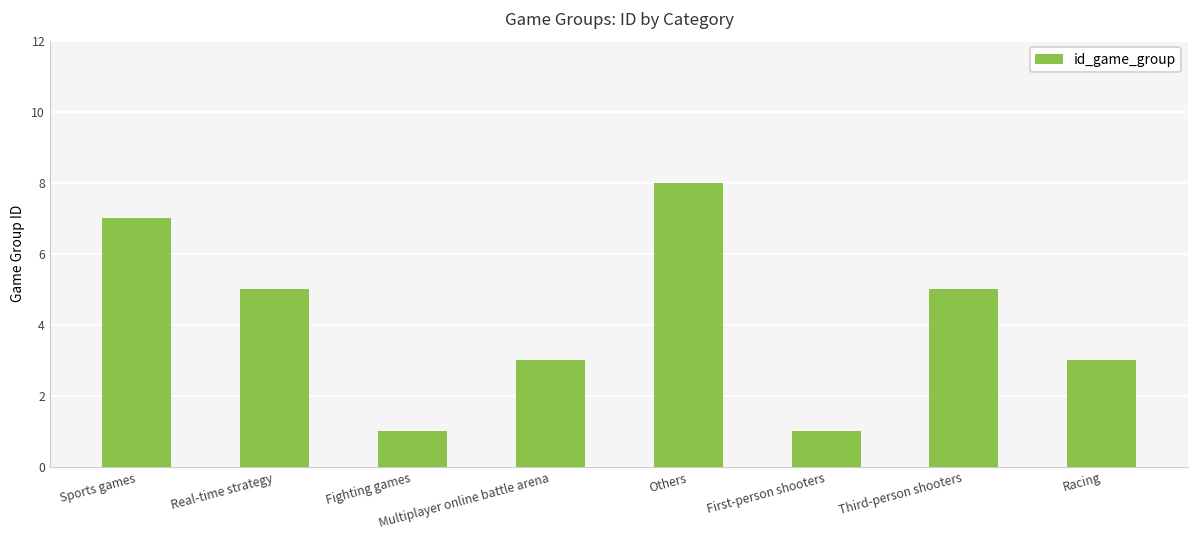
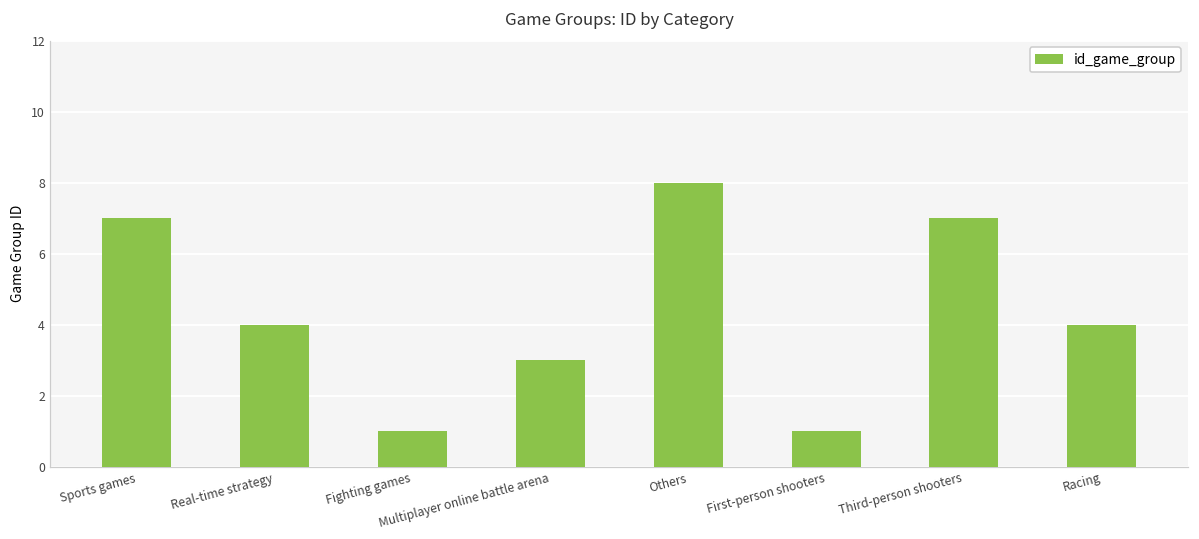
  {
    "Sports games": 7,
-   "Real-time strategy": 5,
+   "Real-time strategy": 4,
    "Fighting games": 1,
    "Multiplayer online battle arena": 3,
    "Others": 8,
    "First-person shooters": 1,
-   "Third-person shooters": 5,
-   "Racing": 3
+   "Third-person shooters": 7,
+   "Racing": 4
  }
